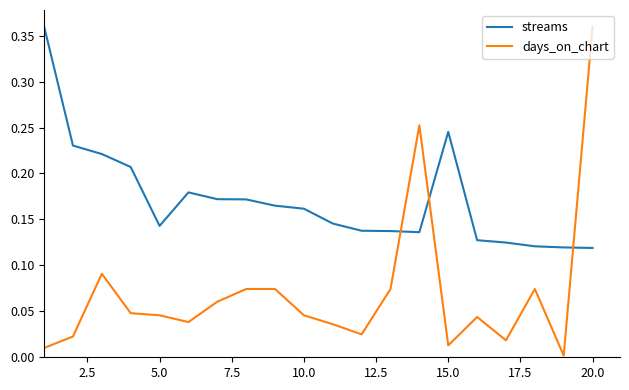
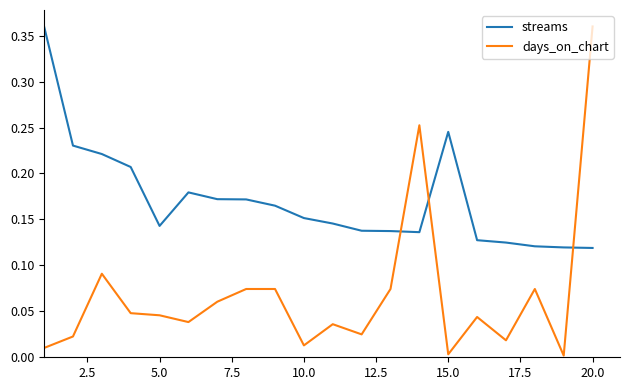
  {
    "streams": {
      "5.0": 0.14,
-     "10.0": 0.16,
+     "10.0": 0.15,
      "15.0": 0.25,
      "20.0": 0.12
    },
    "days_on_chart": {
      "5.0": 0.05,
-     "10.0": 0.05,
-     "15.0": 0.01
+     "10.0": 0.01,
+     "15.0": 0.00
    }
  }
